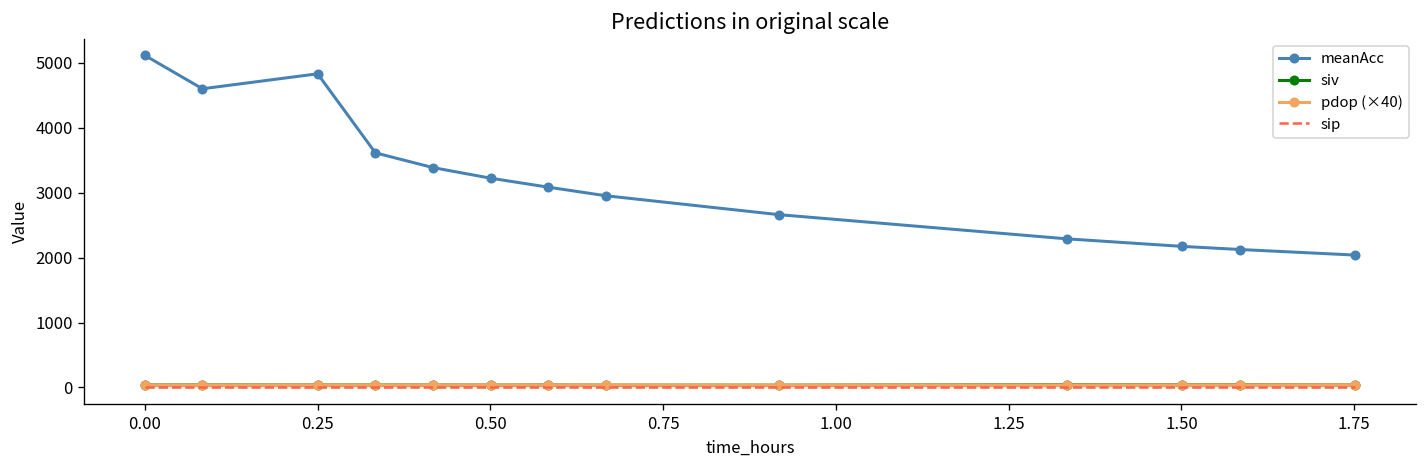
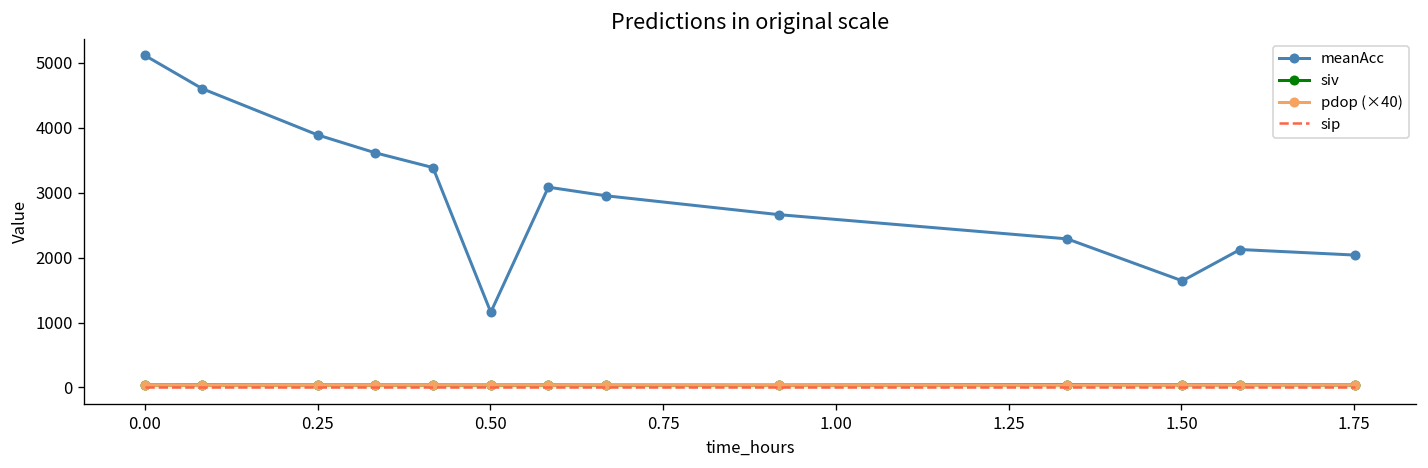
  {
    "meanAcc": {
      "0.00": 5100,
-     "0.25": 4800,
-     "0.50": 3200,
-     "1.50": 2200
+     "0.25": 3900,
+     "0.50": 1200,
+     "1.50": 1600
    }
  }
